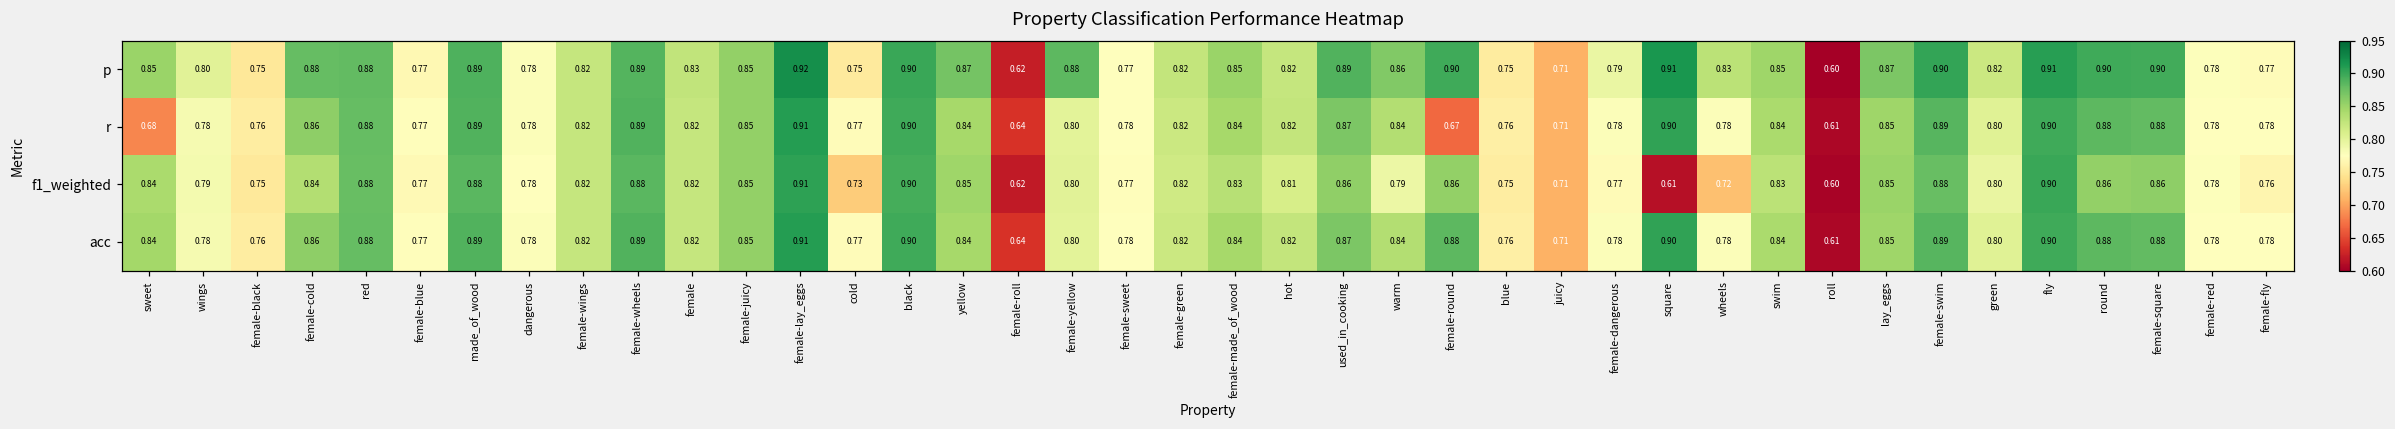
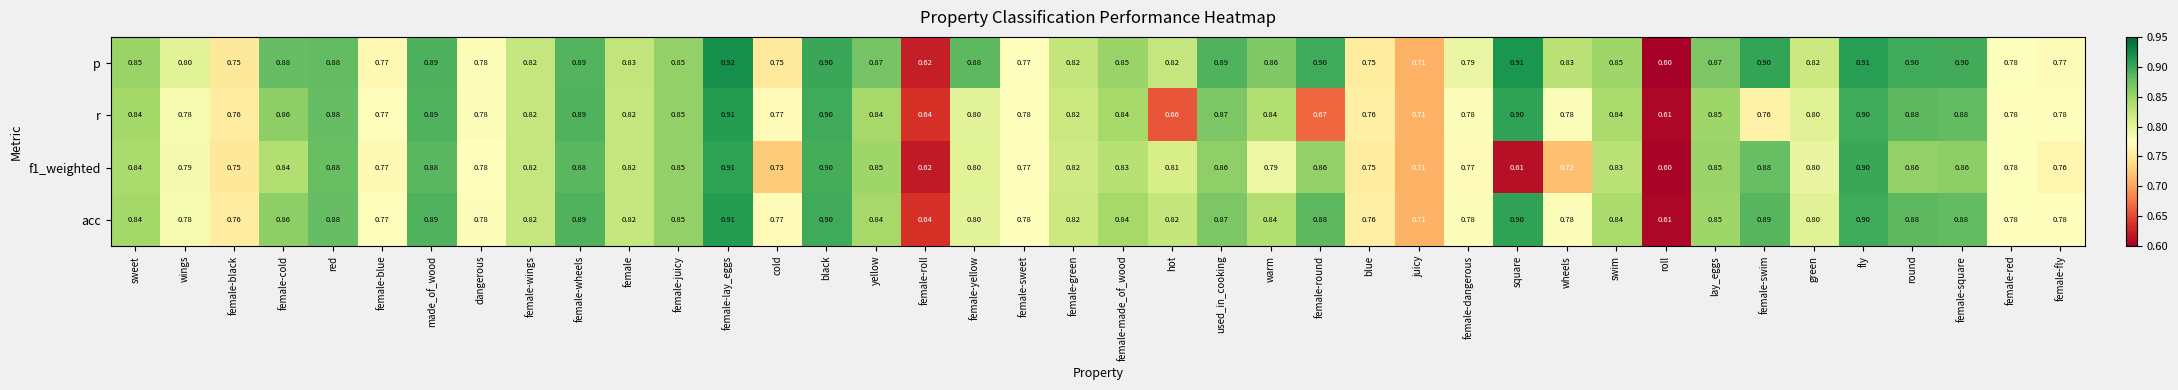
  {
    "p": {
      "sweet": 0.85,
      "wings": 0.80,
      "female-black": 0.75,
      "female-cold": 0.88,
      "red": 0.88,
      "female-blue": 0.77,
      "made_of_wood": 0.89,
      "dangerous": 0.78,
      "female-wings": 0.82,
      "female-wheels": 0.89,
      "female": 0.83,
      "female-juicy": 0.85,
      "female-lay_eggs": 0.92,
      "cold": 0.75,
      "black": 0.90,
      "yellow": 0.87,
      "female-roll": 0.62,
      "female-yellow": 0.88,
      "female-sweet": 0.77,
      "female-green": 0.82,
      "female-made_of_wood": 0.85,
      "hot": 0.82,
      "used_in_cooking": 0.89,
      "warm": 0.86,
      "female-round": 0.90,
      "blue": 0.75,
      "juicy": 0.71,
      "female-dangerous": 0.79,
      "square": 0.91,
      "wheels": 0.83,
      "swim": 0.85,
      "roll": 0.60,
      "lay_eggs": 0.87,
      "female-swim": 0.90,
      "green": 0.82,
      "fly": 0.91,
      "round": 0.90,
      "female-square": 0.90,
      "female-red": 0.78,
      "female-fly": 0.77
    },
    "r": {
-     "sweet": 0.68,
+     "sweet": 0.84,
      "wings": 0.78,
      "female-black": 0.76,
      "female-cold": 0.86,
      "red": 0.88,
      "female-blue": 0.77,
      "made_of_wood": 0.89,
      "dangerous": 0.78,
      "female-wings": 0.82,
      "female-wheels": 0.89,
      "female": 0.82,
      "female-juicy": 0.85,
      "female-lay_eggs": 0.91,
      "cold": 0.77,
      "black": 0.90,
      "yellow": 0.84,
      "female-roll": 0.64,
      "female-yellow": 0.80,
      "female-sweet": 0.78,
      "female-green": 0.82,
      "female-made_of_wood": 0.84,
-     "hot": 0.82,
+     "hot": 0.66,
      "used_in_cooking": 0.87,
      "warm": 0.84,
      "female-round": 0.67,
      "blue": 0.76,
      "juicy": 0.71,
      "female-dangerous": 0.78,
      "square": 0.90,
      "wheels": 0.78,
      "swim": 0.84,
      "roll": 0.61,
      "lay_eggs": 0.85,
-     "female-swim": 0.89,
+     "female-swim": 0.76,
      "green": 0.80,
      "fly": 0.90,
      "round": 0.88,
      "female-square": 0.88,
      "female-red": 0.78,
      "female-fly": 0.78
    },
    "f1_weighted": {
      "sweet": 0.84,
      "wings": 0.79,
      "female-black": 0.75,
      "female-cold": 0.84,
      "red": 0.88,
      "female-blue": 0.77,
      "made_of_wood": 0.88,
      "dangerous": 0.78,
      "female-wings": 0.82,
      "female-wheels": 0.88,
      "female": 0.82,
      "female-juicy": 0.85,
      "female-lay_eggs": 0.91,
      "cold": 0.73,
      "black": 0.90,
      "yellow": 0.85,
      "female-roll": 0.62,
      "female-yellow": 0.80,
      "female-sweet": 0.77,
      "female-green": 0.82,
      "female-made_of_wood": 0.83,
      "hot": 0.81,
      "used_in_cooking": 0.86,
      "warm": 0.79,
      "female-round": 0.86,
      "blue": 0.75,
      "juicy": 0.71,
      "female-dangerous": 0.77,
      "square": 0.61,
      "wheels": 0.72,
      "swim": 0.83,
      "roll": 0.60,
      "lay_eggs": 0.85,
      "female-swim": 0.88,
      "green": 0.80,
      "fly": 0.90,
      "round": 0.86,
      "female-square": 0.86,
      "female-red": 0.78,
      "female-fly": 0.76
    },
    "acc": {
      "sweet": 0.84,
      "wings": 0.78,
      "female-black": 0.76,
      "female-cold": 0.86,
      "red": 0.88,
      "female-blue": 0.77,
      "made_of_wood": 0.89,
      "dangerous": 0.78,
      "female-wings": 0.82,
      "female-wheels": 0.89,
      "female": 0.82,
      "female-juicy": 0.85,
      "female-lay_eggs": 0.91,
      "cold": 0.77,
      "black": 0.90,
      "yellow": 0.84,
      "female-roll": 0.64,
      "female-yellow": 0.80,
      "female-sweet": 0.78,
      "female-green": 0.82,
      "female-made_of_wood": 0.84,
      "hot": 0.82,
      "used_in_cooking": 0.87,
      "warm": 0.84,
      "female-round": 0.88,
      "blue": 0.76,
      "juicy": 0.71,
      "female-dangerous": 0.78,
      "square": 0.90,
      "wheels": 0.78,
      "swim": 0.84,
      "roll": 0.61,
      "lay_eggs": 0.85,
      "female-swim": 0.89,
      "green": 0.80,
      "fly": 0.90,
      "round": 0.88,
      "female-square": 0.88,
      "female-red": 0.78,
      "female-fly": 0.78
    }
  }
